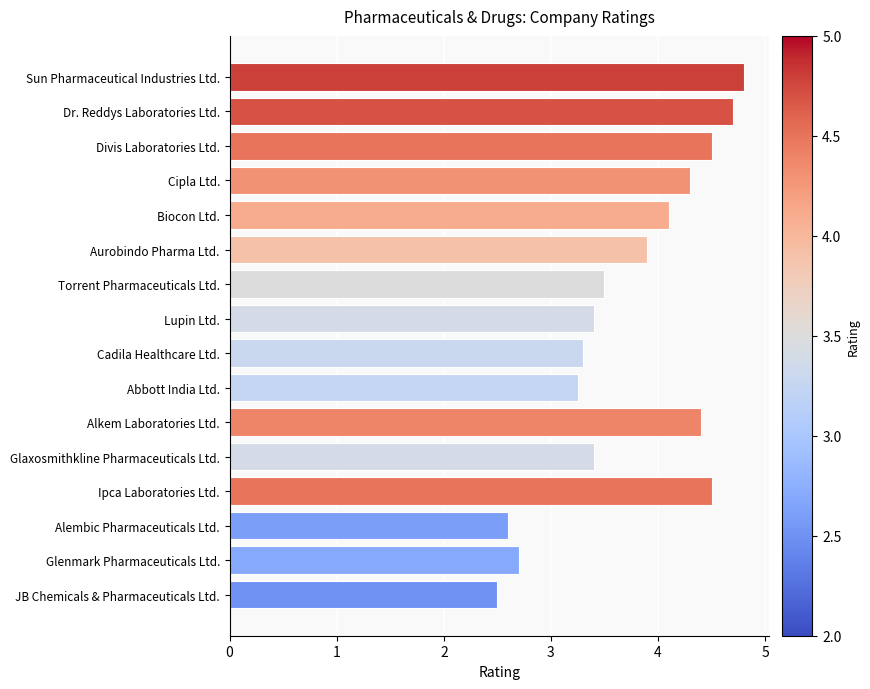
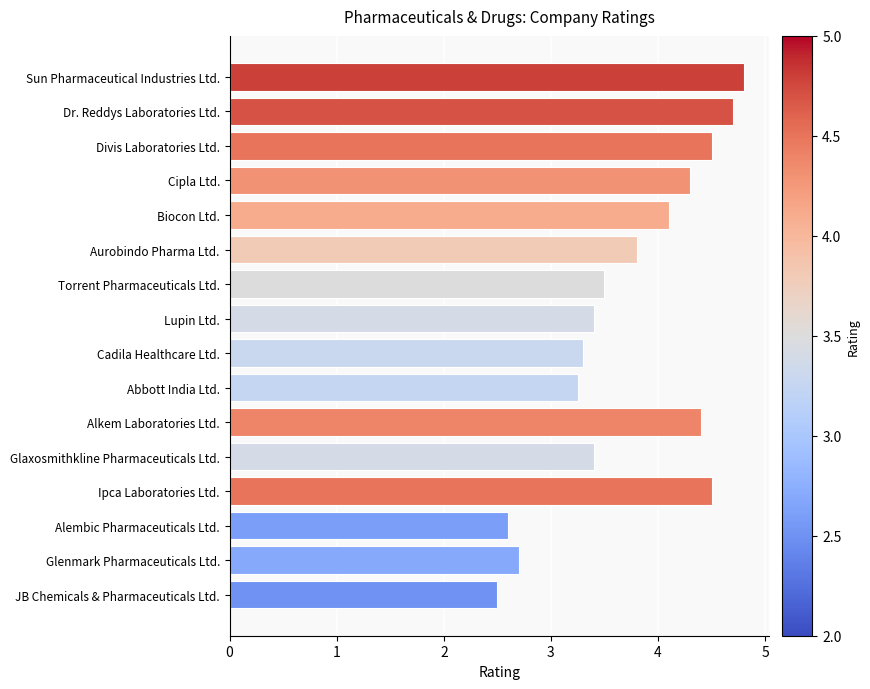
  {
    "Sun Pharmaceutical Industries Ltd.": 4.8,
    "Dr. Reddys Laboratories Ltd.": 4.7,
    "Divis Laboratories Ltd.": 4.5,
    "Cipla Ltd.": 4.3,
    "Biocon Ltd.": 4.1,
-   "Aurobindo Pharma Ltd.": 3.9,
+   "Aurobindo Pharma Ltd.": 3.8,
    "Torrent Pharmaceuticals Ltd.": 3.5,
    "Lupin Ltd.": 3.4,
    "Cadila Healthcare Ltd.": 3.3,
    "Abbott India Ltd.": 3.25,
    "Alkem Laboratories Ltd.": 4.4,
    "Glaxosmithkline Pharmaceuticals Ltd.": 3.4,
    "Ipca Laboratories Ltd.": 4.5,
    "Alembic Pharmaceuticals Ltd.": 2.6,
    "Glenmark Pharmaceuticals Ltd.": 2.7,
    "JB Chemicals & Pharmaceuticals Ltd.": 2.5
  }
